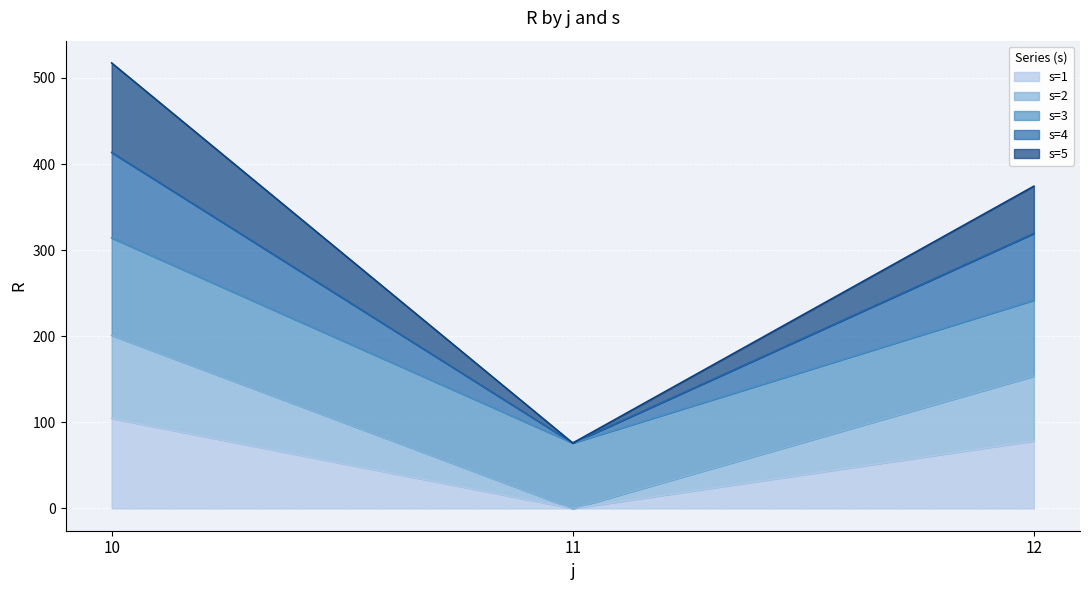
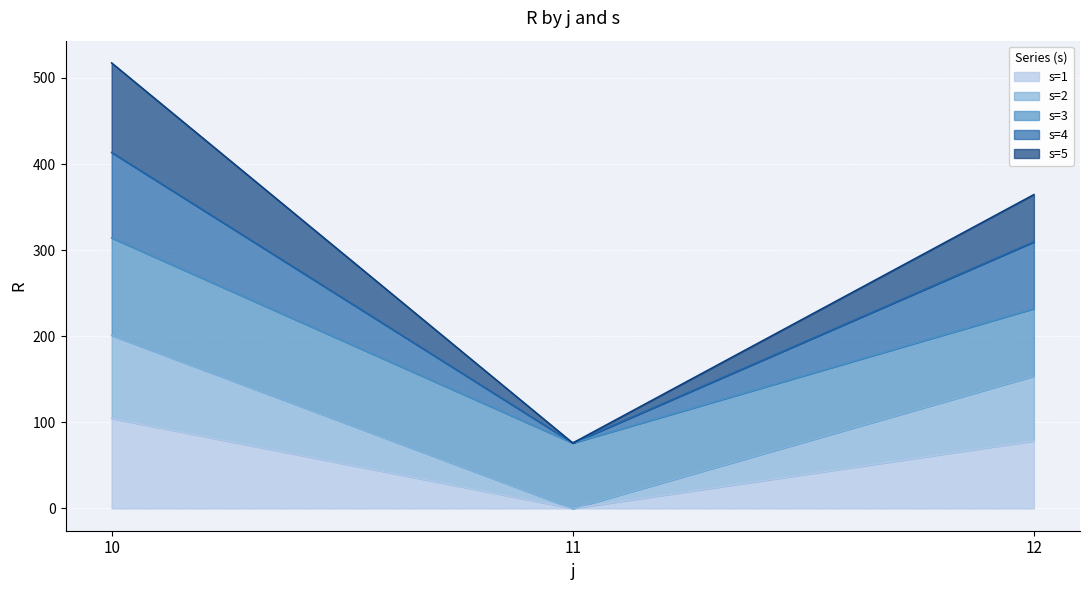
  {
    "s=3": {
      "10": 110,
-     "12": 90
+     "12": 80
    }
  }
